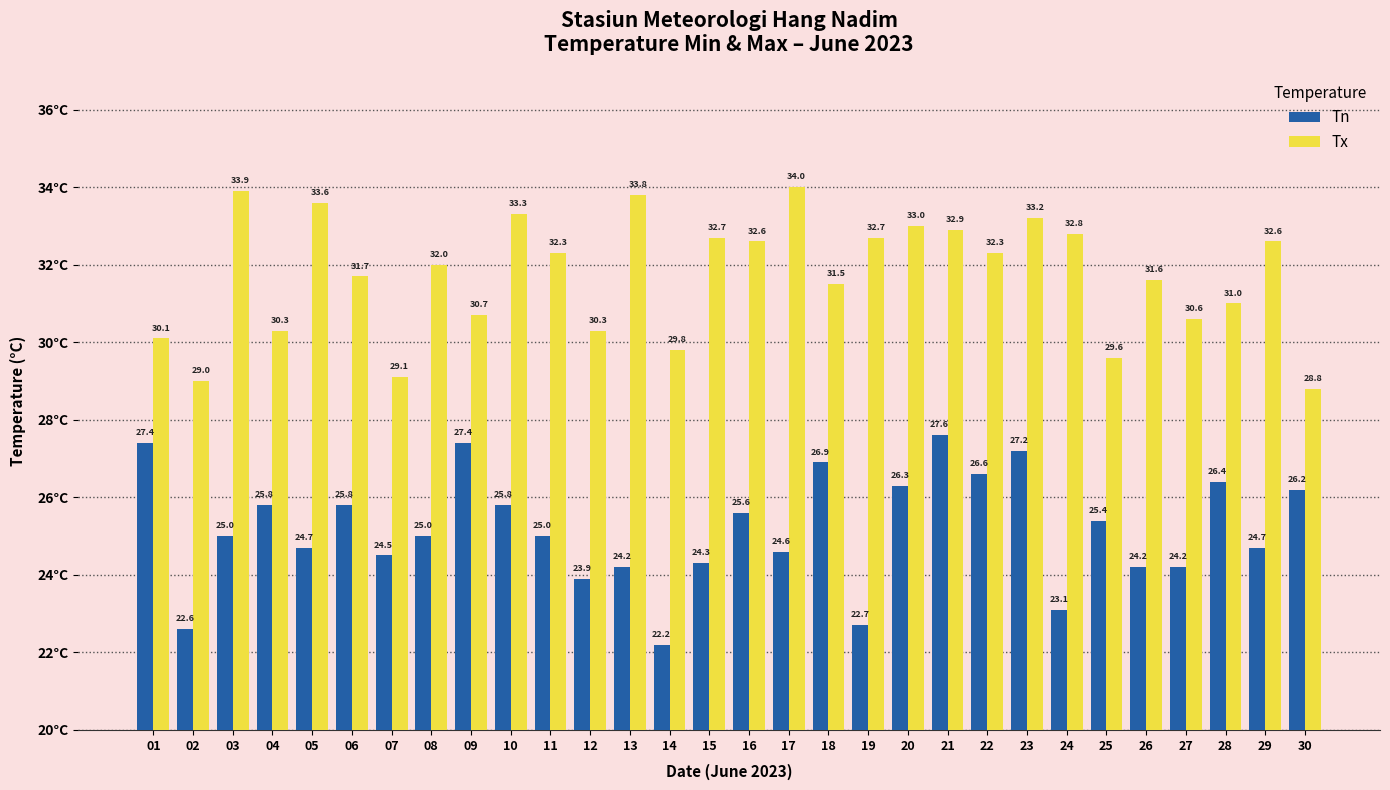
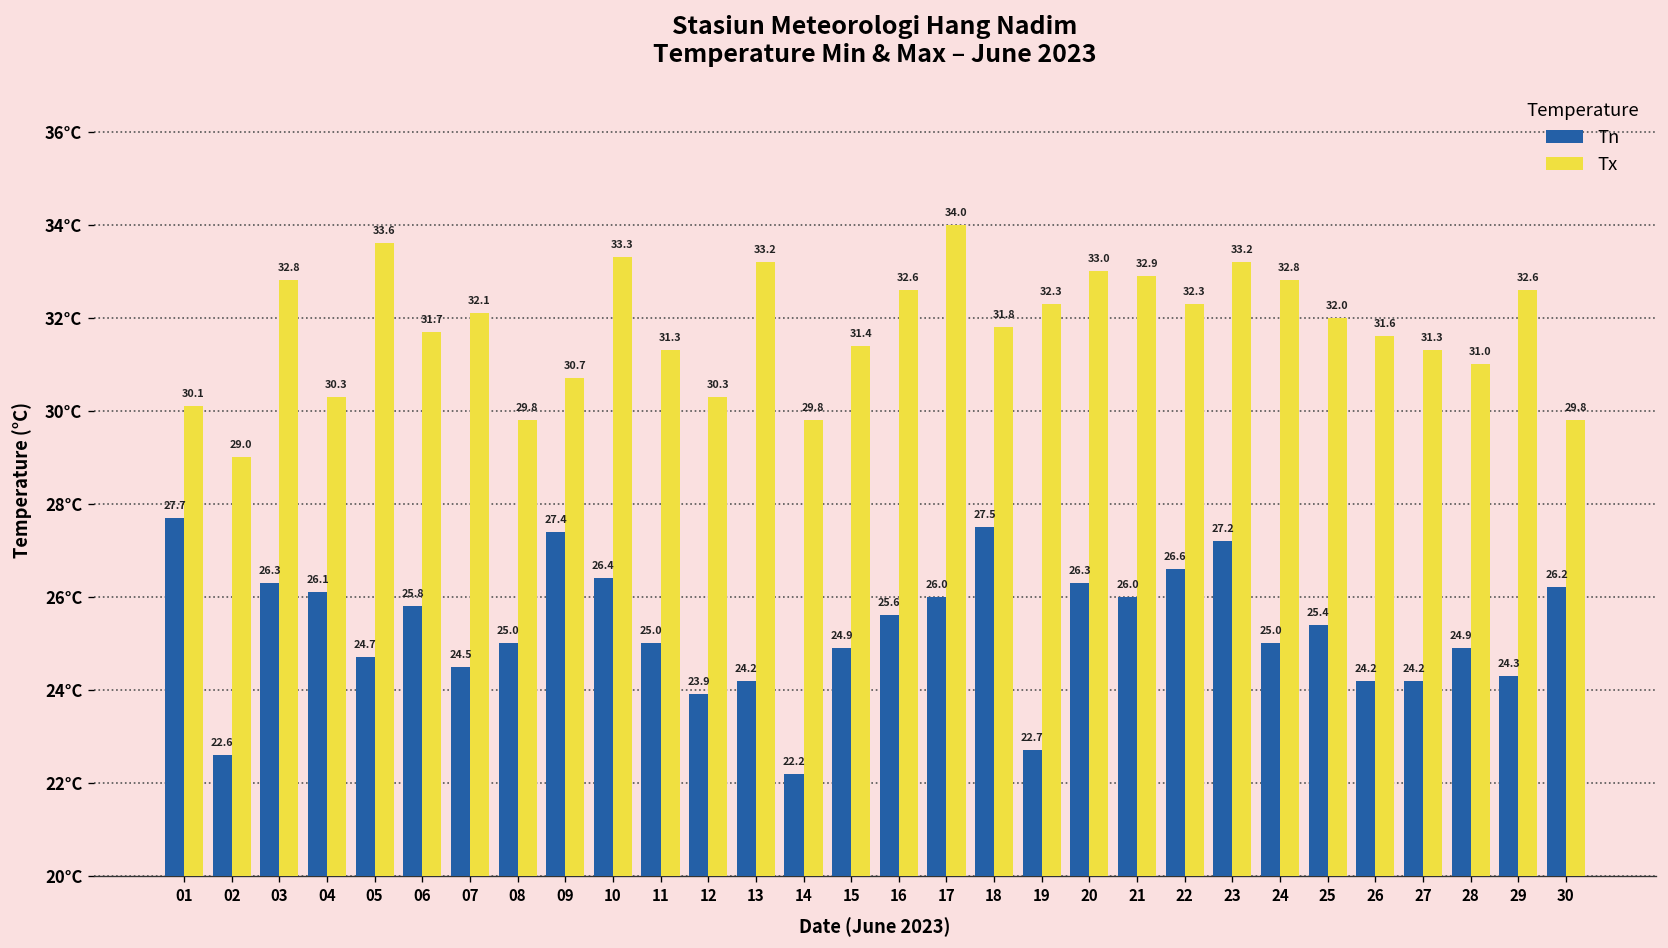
  {
    "Tn": {
-     "01": 27.4,
+     "01": 27.7,
      "02": 22.6,
-     "03": 25.0,
-     "04": 25.8,
+     "03": 26.3,
+     "04": 26.1,
      "05": 24.7,
      "06": 25.8,
      "07": 24.5,
      "08": 25.0,
      "09": 27.4,
-     "10": 25.8,
+     "10": 26.4,
      "11": 25.0,
      "12": 23.9,
      "13": 24.2,
      "14": 22.2,
-     "15": 24.3,
+     "15": 24.9,
      "16": 25.6,
-     "17": 24.6,
-     "18": 26.9,
+     "17": 26.0,
+     "18": 27.5,
      "19": 22.7,
      "20": 26.3,
-     "21": 27.6,
+     "21": 26.0,
      "22": 26.6,
      "23": 27.2,
-     "24": 23.1,
+     "24": 25.0,
      "25": 25.4,
      "26": 24.2,
      "27": 24.2,
-     "28": 26.4,
-     "29": 24.7,
+     "28": 24.9,
+     "29": 24.3,
      "30": 26.2
    },
    "Tx": {
      "01": 30.1,
      "02": 29.0,
-     "03": 33.9,
+     "03": 32.8,
      "04": 30.3,
      "05": 33.6,
      "06": 31.7,
-     "07": 29.1,
-     "08": 32.0,
+     "07": 32.1,
+     "08": 29.8,
      "09": 30.7,
      "10": 33.3,
-     "11": 32.3,
+     "11": 31.3,
      "12": 30.3,
-     "13": 33.8,
+     "13": 33.2,
      "14": 29.8,
-     "15": 32.7,
+     "15": 31.4,
      "16": 32.6,
      "17": 34.0,
-     "18": 31.5,
-     "19": 32.7,
+     "18": 31.8,
+     "19": 32.3,
      "20": 33.0,
      "21": 32.9,
      "22": 32.3,
      "23": 33.2,
      "24": 32.8,
-     "25": 29.6,
+     "25": 32.0,
      "26": 31.6,
-     "27": 30.6,
+     "27": 31.3,
      "28": 31.0,
      "29": 32.6,
-     "30": 28.8
+     "30": 29.8
    }
  }
